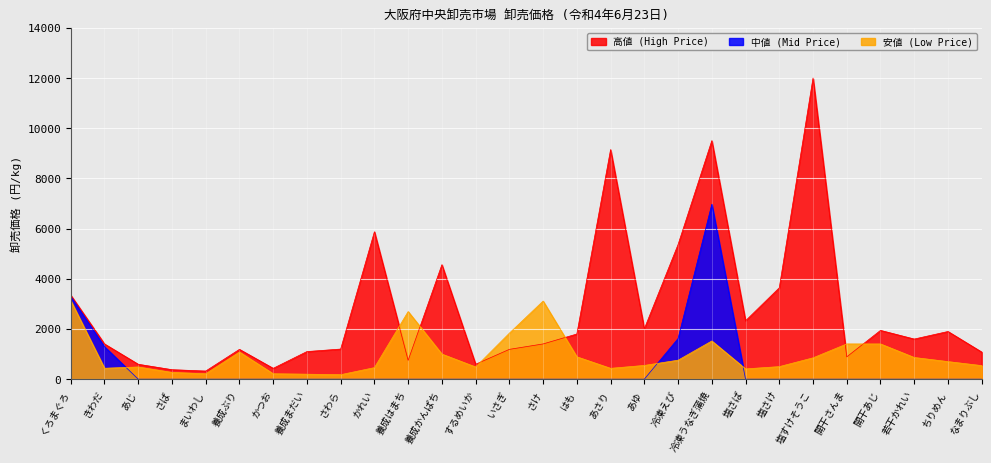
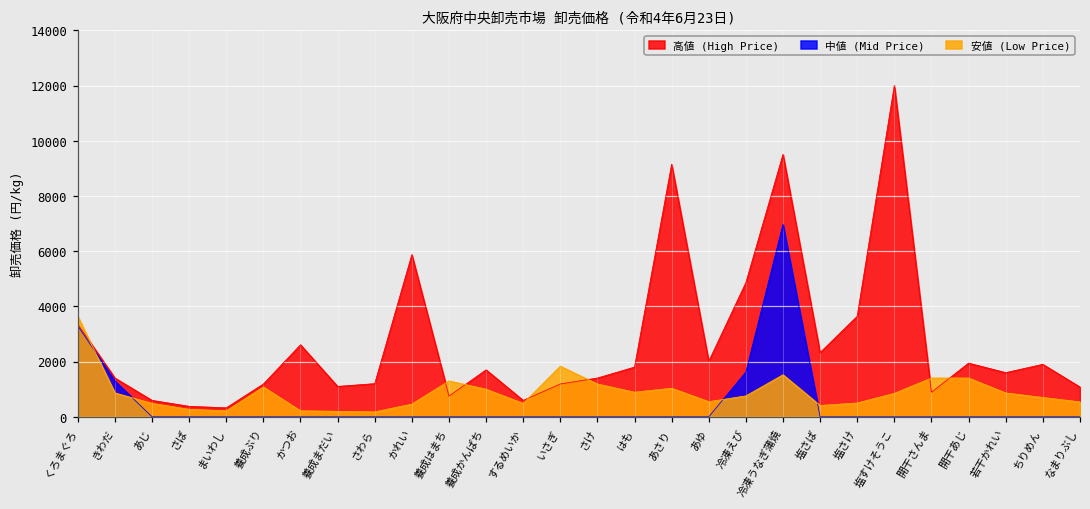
  {
    "高値 (High Price)": {
      "きわだ": 1400,
      "あじ": 600,
      "さば": 400,
      "まいわし": 300,
      "養成ぶり": 1200,
-     "かつお": 400,
+     "かつお": 2600,
      "養成まだい": 1100,
      "さわら": 1200,
      "かれい": 5900,
      "養成はまち": 700,
-     "養成かんぱち": 4600,
+     "養成かんぱち": 1700,
      "するめいか": 600,
      "いさぎ": 1200,
      "さけ": 1400,
      "はも": 1800,
      "あさり": 9100,
      "あゆ": 2000,
-     "冷凍えび": 5400,
+     "冷凍えび": 4900,
      "冷凍うなぎ蒲焼": 9500,
      "塩さば": 2300,
      "塩さけ": 3600,
      "塩すけそうこ": 12000,
      "開干さんま": 900,
      "開干あじ": 1900,
      "若干かれい": 1600,
      "ちりめん": 1900,
      "なまりぶし": 1100
    },
    "中値 (Mid Price)": {
      "きわだ": 1300,
      "あじ": 0,
      "さば": 0,
      "まいわし": 0,
      "養成ぶり": 0,
      "かつお": 0,
      "養成まだい": 0,
      "さわら": 0,
      "かれい": 0,
      "養成はまち": 0,
      "養成かんぱち": 0,
      "するめいか": 0,
      "いさぎ": 0,
      "さけ": 0,
      "はも": 0,
      "あさり": 0,
      "あゆ": 0,
      "冷凍えび": 1600,
      "冷凍うなぎ蒲焼": 7000,
      "塩さば": 0,
      "塩さけ": 0,
      "塩すけそうこ": 0,
      "開干さんま": 0,
      "開干あじ": 0,
      "若干かれい": 0,
      "ちりめん": 0,
      "なまりぶし": 0
    },
    "安値 (Low Price)": {
-     "くろまぐろ": 3100,
-     "きわだ": 400,
+     "くろまぐろ": 3600,
+     "きわだ": 900,
      "あじ": 500,
      "さば": 300,
      "まいわし": 200,
      "養成ぶり": 1100,
      "かつお": 200,
      "養成まだい": 200,
      "さわら": 200,
      "かれい": 500,
-     "養成はまち": 2700,
+     "養成はまち": 1300,
      "養成かんぱち": 1000,
      "するめいか": 500,
      "いさぎ": 1800,
-     "さけ": 3100,
+     "さけ": 1200,
      "はも": 900,
-     "あさり": 400,
+     "あさり": 1000,
      "あゆ": 500,
      "冷凍えび": 800,
      "冷凍うなぎ蒲焼": 1500,
      "塩さば": 400,
      "塩さけ": 500,
      "塩すけそうこ": 900,
      "開干さんま": 1400,
      "開干あじ": 1400,
      "若干かれい": 900,
      "ちりめん": 700,
      "なまりぶし": 500
    }
  }
